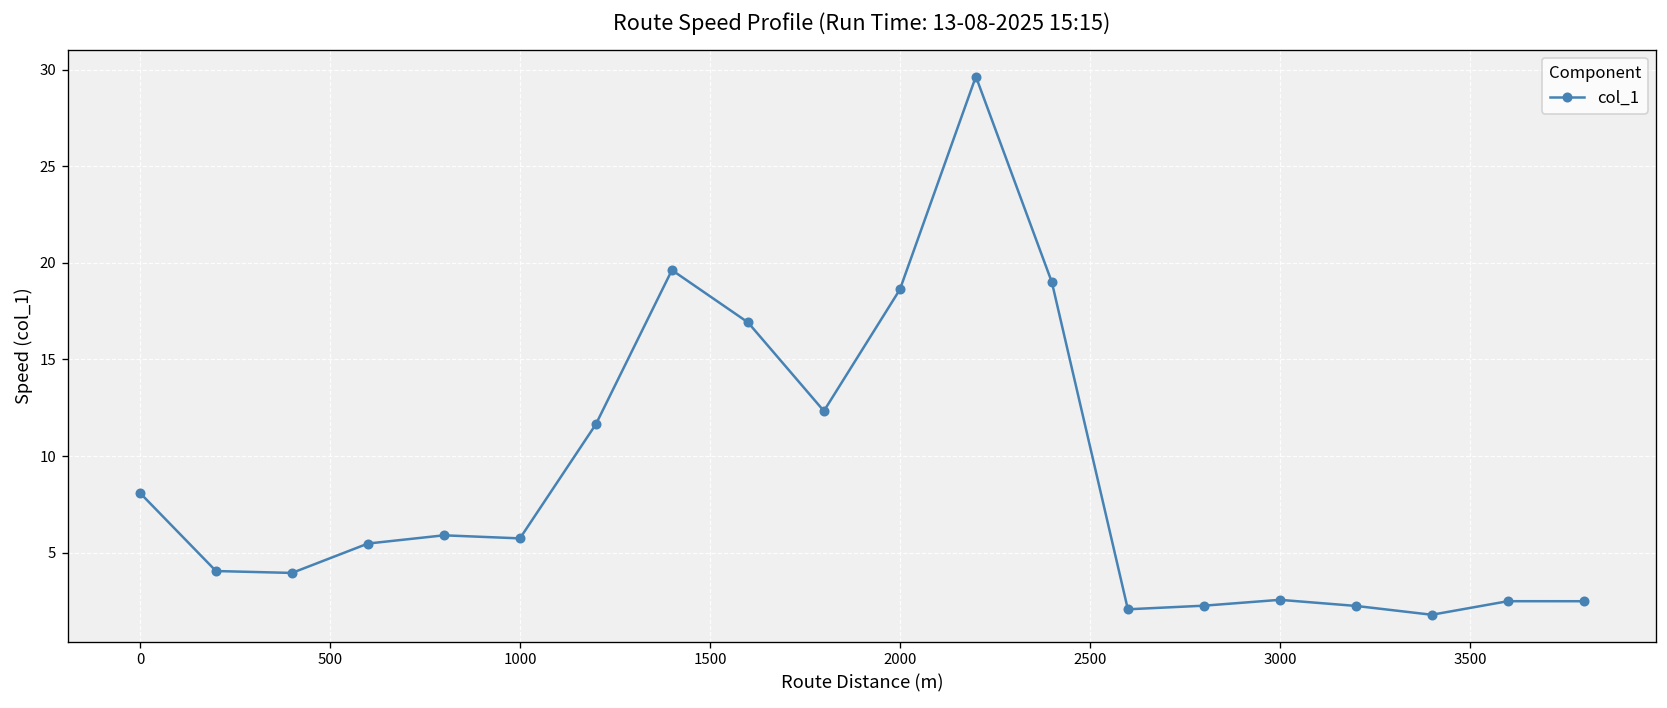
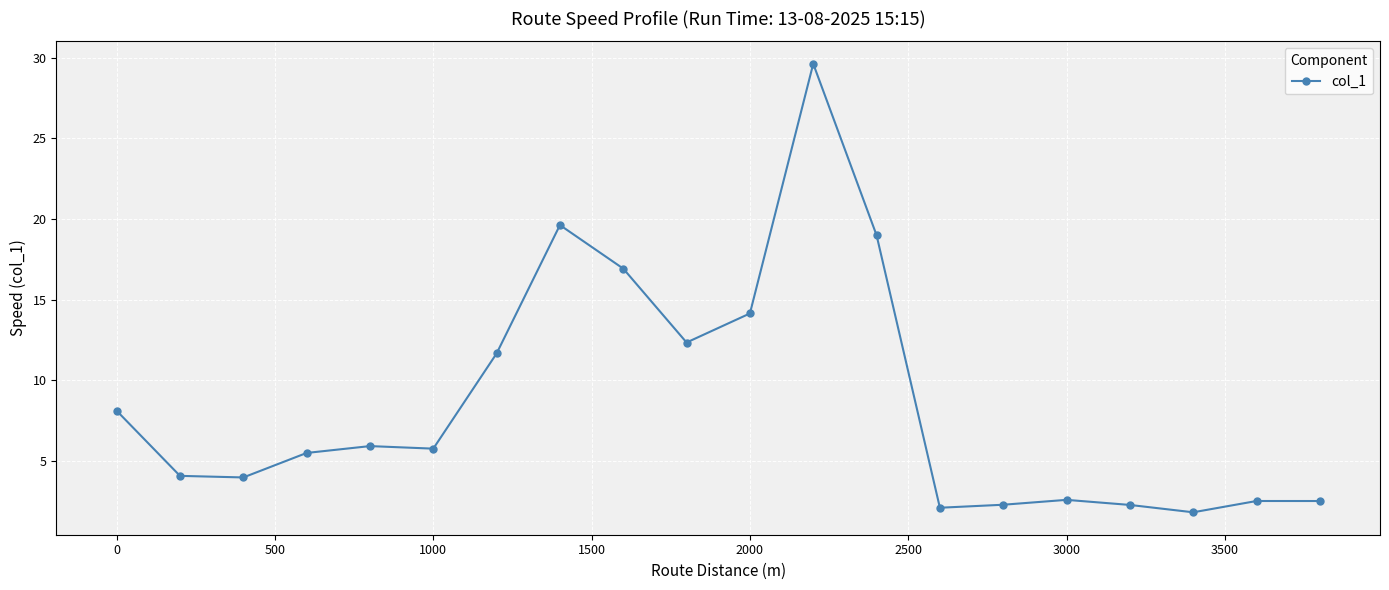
  {
    "0": 8.1,
    "1000": 5.7,
-   "2000": 18.6,
+   "2000": 14.1,
    "3000": 2.6
  }
